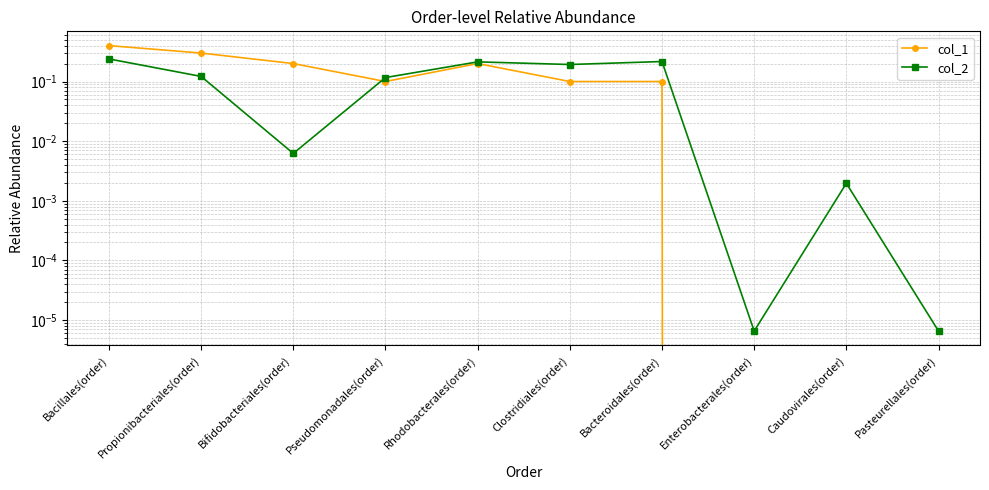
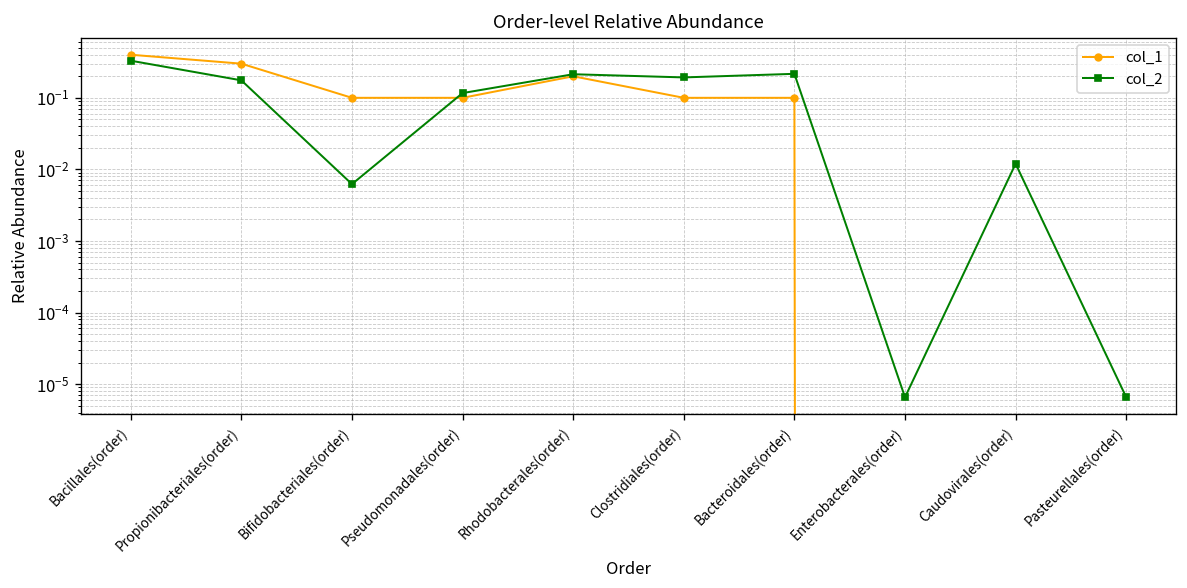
  {
    "col_1": {
      "Bacillales(order)": 0.4,
      "Propionibacteriales(order)": 0.3,
-     "Bifidobacteriales(order)": 0.2,
+     "Bifidobacteriales(order)": 0.1,
      "Pseudomonadales(order)": 0.1,
      "Clostridiales(order)": 0.1,
      "Bacteroidales(order)": 0.1
    },
    "col_2": {
-     "Bacillales(order)": 0.24,
-     "Propionibacteriales(order)": 0.12,
+     "Bacillales(order)": 0.3,
+     "Propionibacteriales(order)": 0.18,
      "Bifidobacteriales(order)": 0.006,
      "Pseudomonadales(order)": 0.12,
      "Clostridiales(order)": 0.19,
      "Bacteroidales(order)": 0.22,
      "Enterobacterales(order)": 0.000007,
-     "Caudovirales(order)": 0.0020,
+     "Caudovirales(order)": 0.012,
      "Pasteurellales(order)": 0.000007
    }
  }
